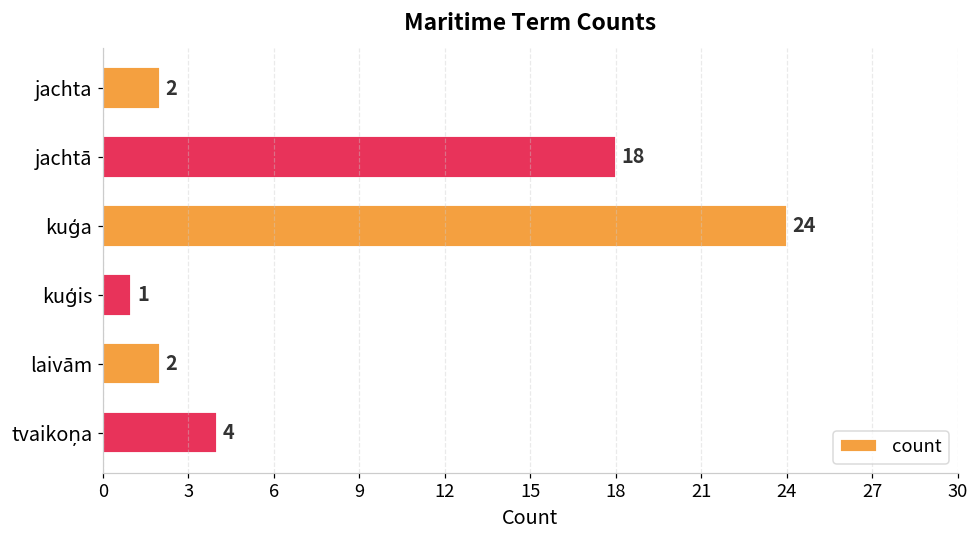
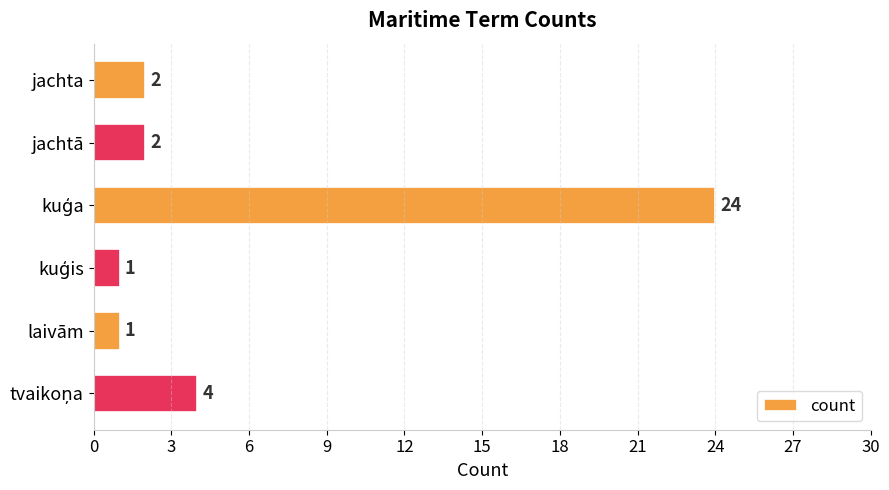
  {
    "jachta": 2,
-   "jachtā": 18,
+   "jachtā": 2,
    "kuģa": 24,
    "kuģis": 1,
-   "laivām": 2,
+   "laivām": 1,
    "tvaikoņa": 4
  }
